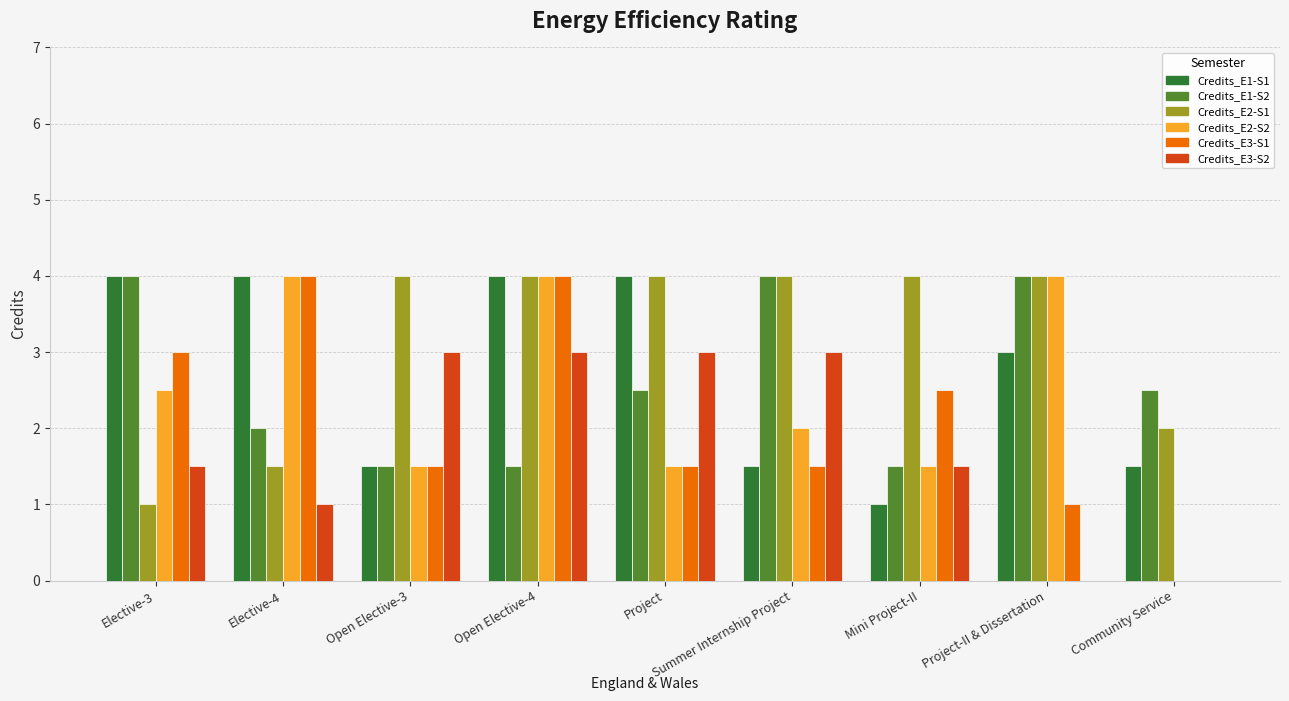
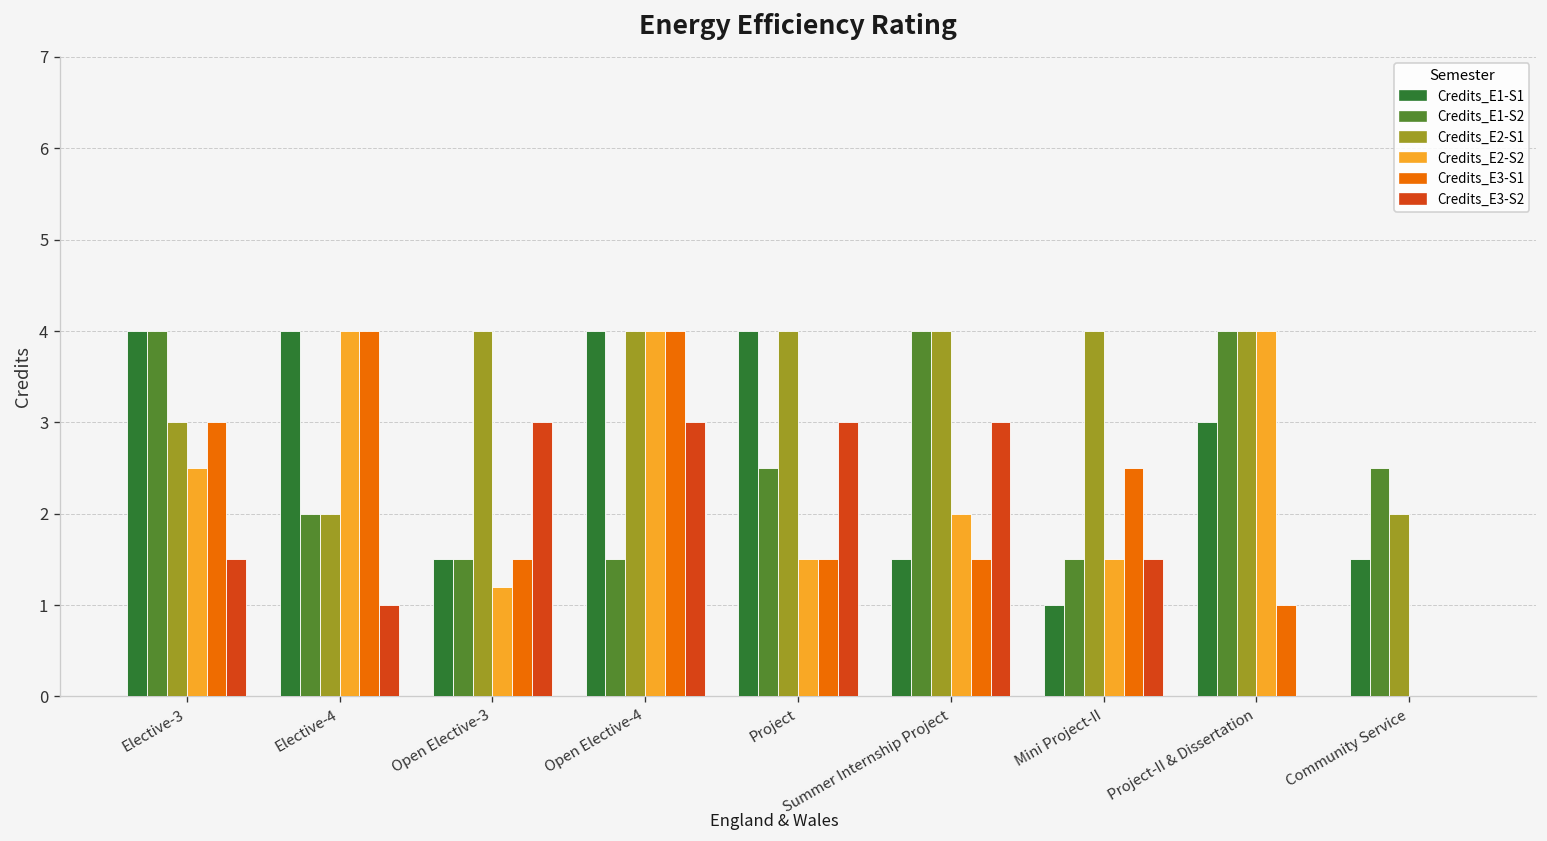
  {
    "Credits_E2-S1": {
-     "Elective-3": 1,
-     "Elective-4": 1.5,
+     "Elective-3": 3,
+     "Elective-4": 2.0,
      "Open Elective-3": 4.0,
      "Open Elective-4": 4.0,
      "Project": 4.0,
      "Summer Internship Project": 4.0,
      "Mini Project-II": 4.0,
      "Project-II & Dissertation": 4.0,
      "Community Service": 2.0
    },
    "Credits_E2-S2": {
      "Elective-3": 2.5,
      "Elective-4": 4.0,
-     "Open Elective-3": 1.5,
+     "Open Elective-3": 1.2,
      "Open Elective-4": 4.0,
      "Project": 1.5,
      "Summer Internship Project": 2.0,
      "Mini Project-II": 1.5,
      "Project-II & Dissertation": 4.0,
      "Community Service": 0.0
    }
  }
